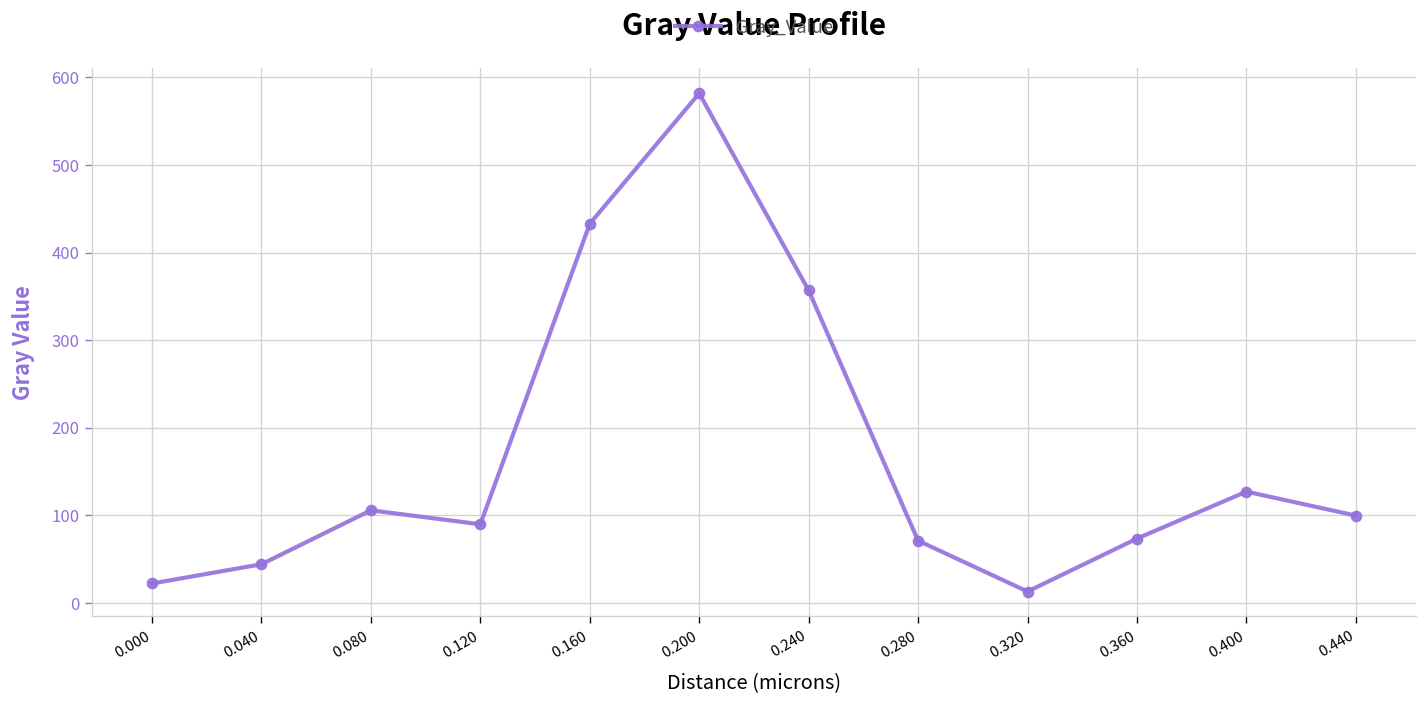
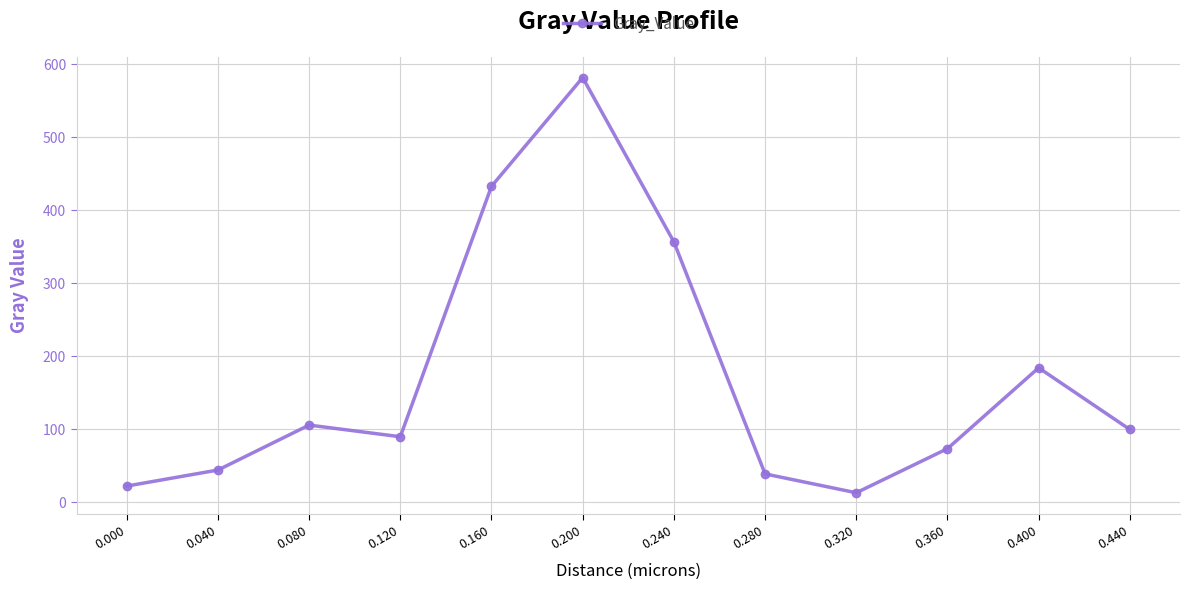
  {
    "0.000": 20,
    "0.040": 40,
    "0.080": 110,
    "0.120": 90,
    "0.160": 430,
    "0.200": 580,
    "0.240": 360,
-   "0.280": 70,
+   "0.280": 40,
    "0.320": 10,
    "0.360": 70,
-   "0.400": 130,
+   "0.400": 180,
    "0.440": 100
  }
